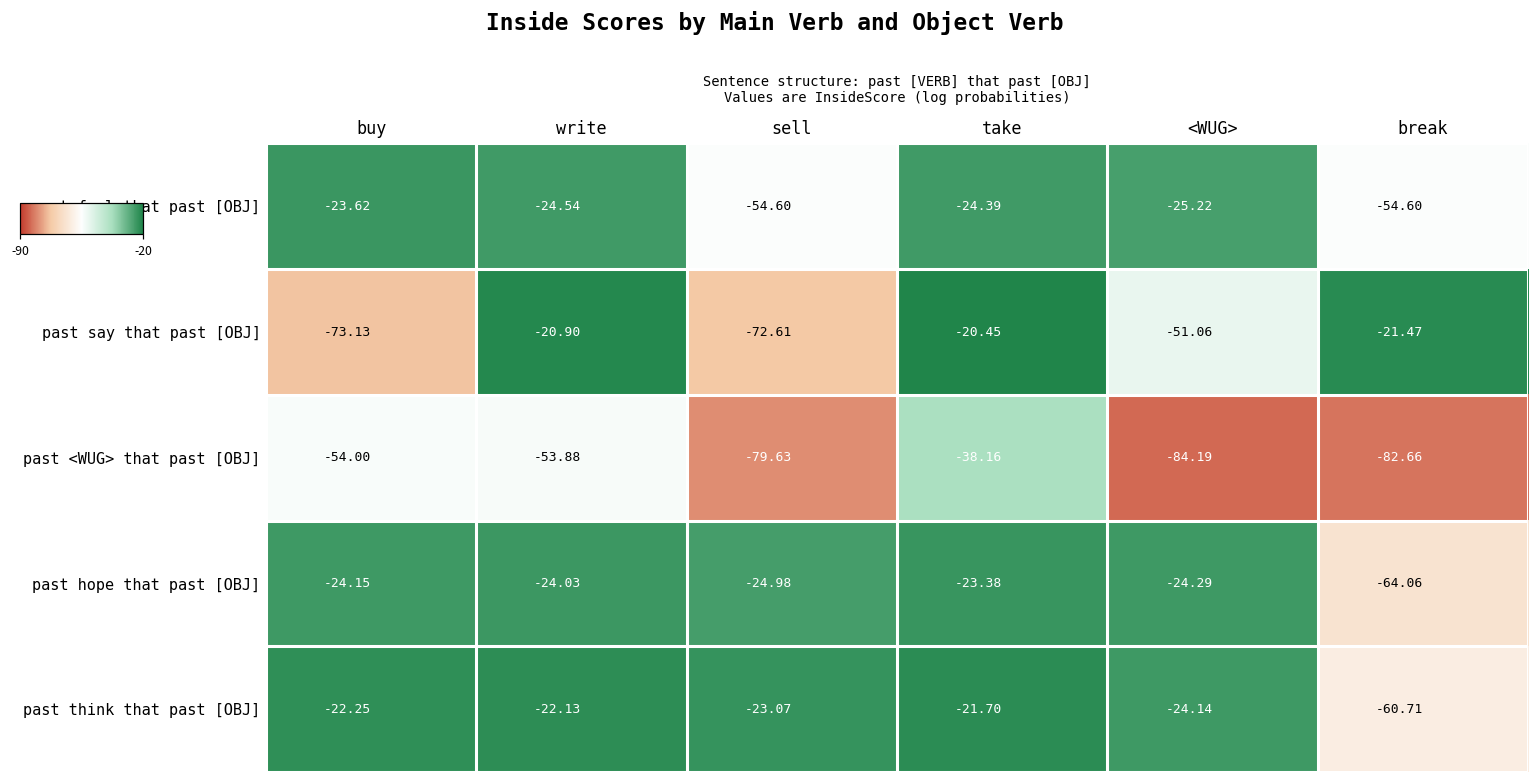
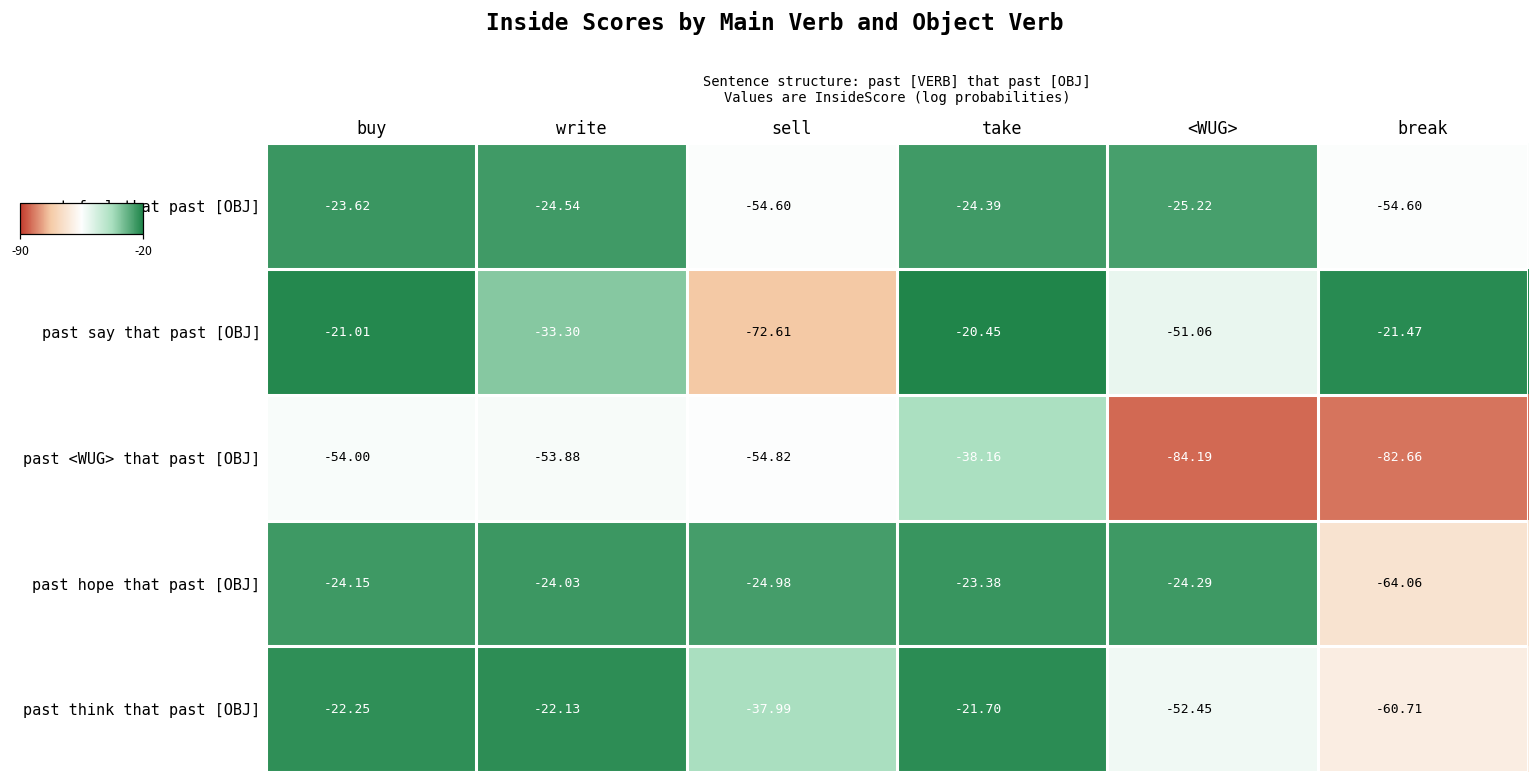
  {
    "past say that past [OBJ]": {
-     "buy": -73.13,
-     "write": -20.90,
+     "buy": -21.01,
+     "write": -33.30,
      "sell": -72.61,
      "take": -20.45,
      "<WUG>": -51.06,
      "break": -21.47
    },
    "past <WUG> that past [OBJ]": {
      "buy": -54.00,
      "write": -53.88,
-     "sell": -79.63,
+     "sell": -54.82,
      "take": -38.16,
      "<WUG>": -84.19,
      "break": -82.66
    },
    "past hope that past [OBJ]": {
      "buy": -24.15,
      "write": -24.03,
      "sell": -24.98,
      "take": -23.38,
      "<WUG>": -24.29,
      "break": -64.06
    },
    "past think that past [OBJ]": {
      "buy": -22.25,
      "write": -22.13,
-     "sell": -23.07,
+     "sell": -37.99,
      "take": -21.70,
-     "<WUG>": -24.14,
+     "<WUG>": -52.45,
      "break": -60.71
    }
  }
